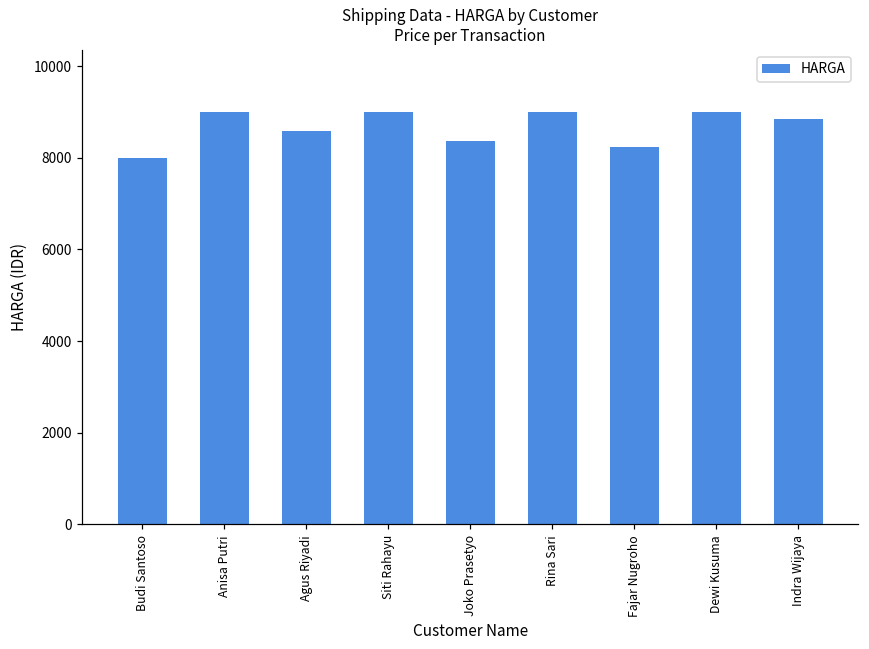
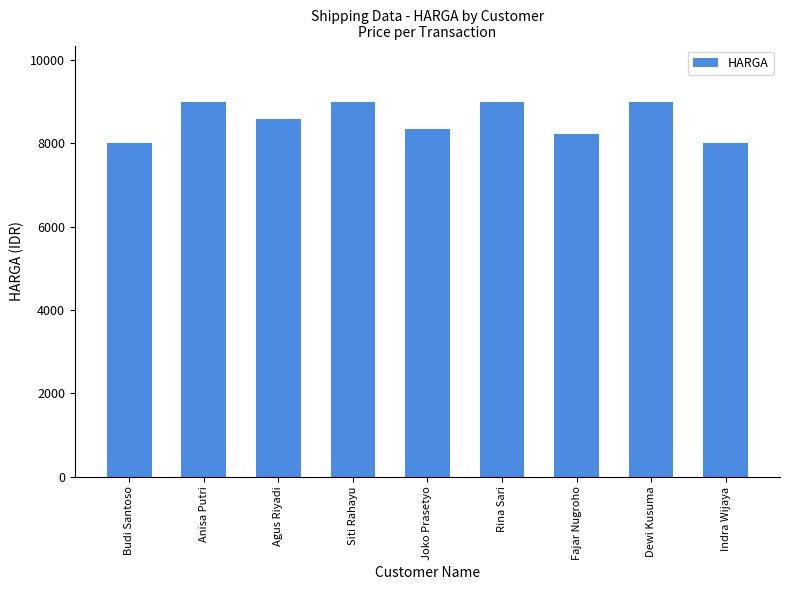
  {
    "Budi Santoso": 8000,
    "Anisa Putri": 9000,
    "Agus Riyadi": 8600,
    "Siti Rahayu": 9000,
    "Joko Prasetyo": 8400,
    "Rina Sari": 9000,
    "Fajar Nugroho": 8200,
    "Dewi Kusuma": 9000,
-   "Indra Wijaya": 8900
+   "Indra Wijaya": 8000
  }
